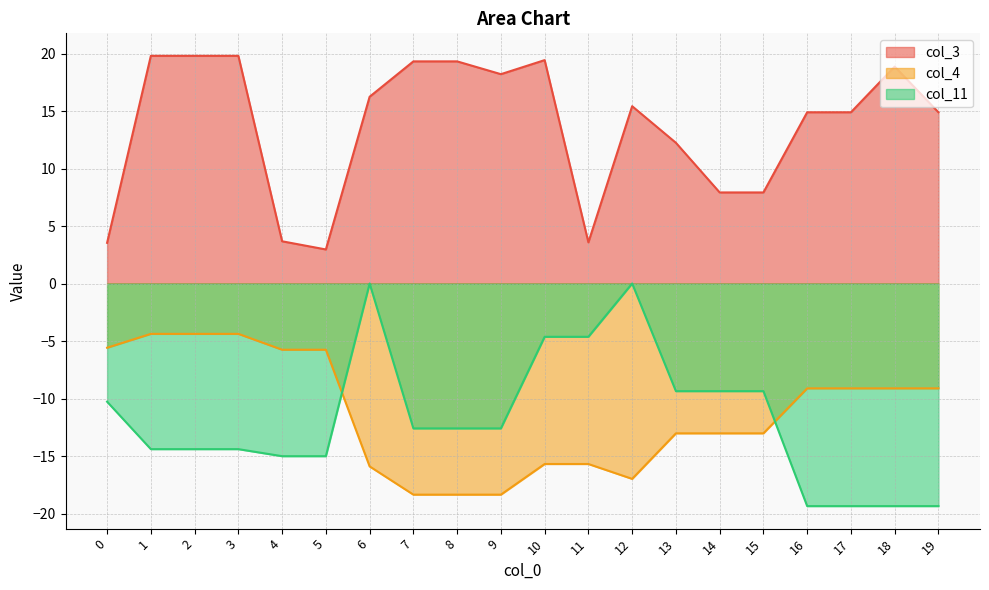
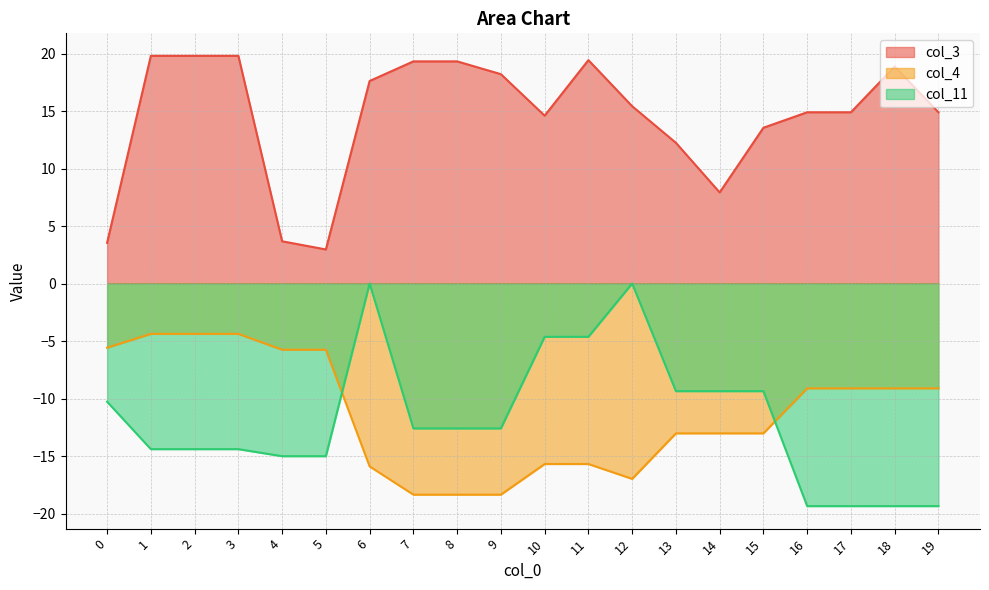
  {
    "col_3": {
      "0": 3.5,
      "1": 19.8,
      "2": 19.8,
      "3": 19.8,
      "4": 3.7,
      "5": 3.0,
-     "6": 16.2,
+     "6": 17.6,
      "7": 19.3,
      "8": 19.3,
      "9": 18.2,
-     "10": 19.4,
-     "11": 3.6,
+     "10": 14.6,
+     "11": 19.4,
      "12": 15.4,
      "13": 12.2,
      "14": 7.9,
-     "15": 7.9,
+     "15": 13.5,
      "16": 14.9,
      "17": 14.9,
      "19": 14.9
    }
  }
